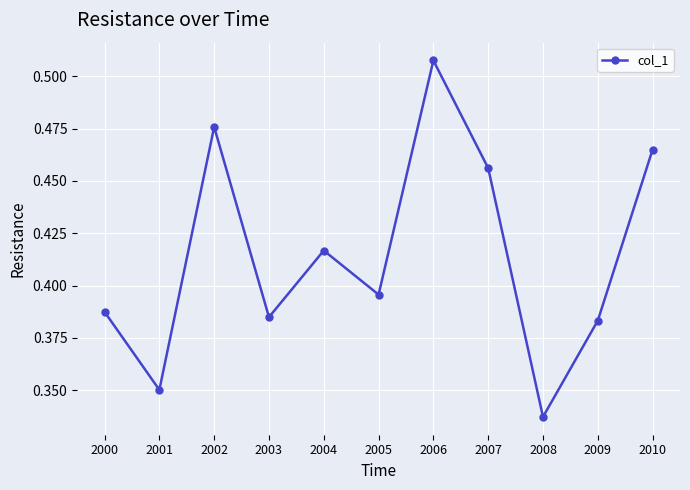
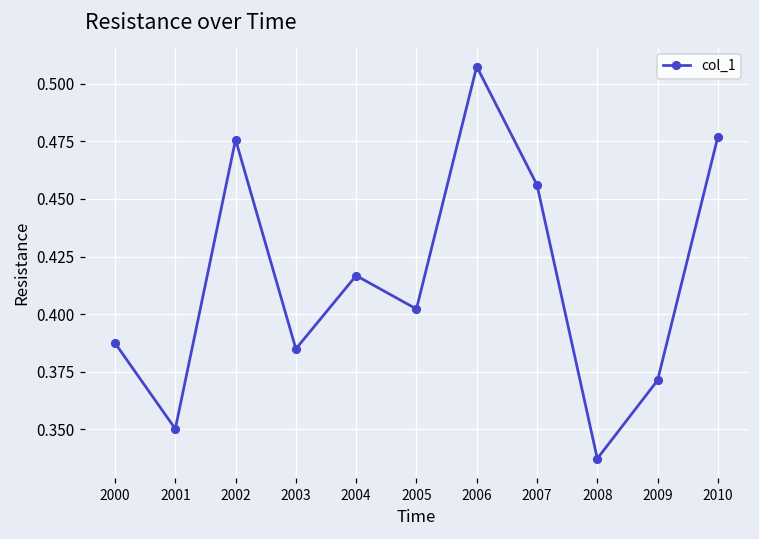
  {
    "2000": 0.387,
    "2001": 0.350,
    "2002": 0.476,
    "2003": 0.385,
    "2004": 0.417,
-   "2005": 0.396,
+   "2005": 0.402,
    "2006": 0.507,
    "2007": 0.456,
    "2008": 0.337,
-   "2009": 0.383,
-   "2010": 0.465
+   "2009": 0.371,
+   "2010": 0.477
  }
